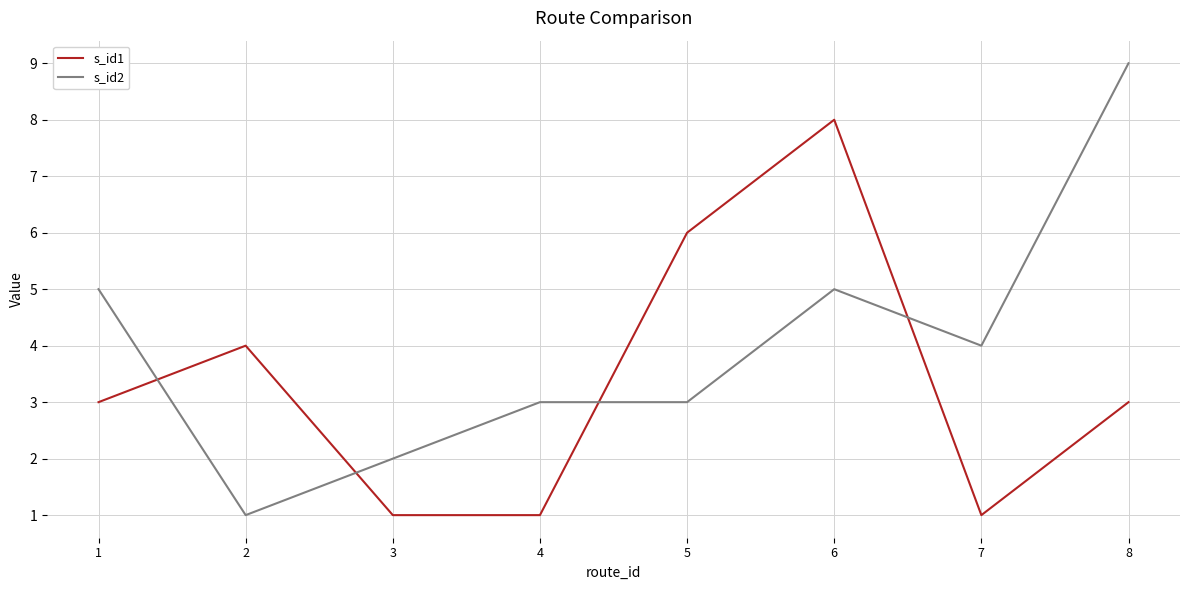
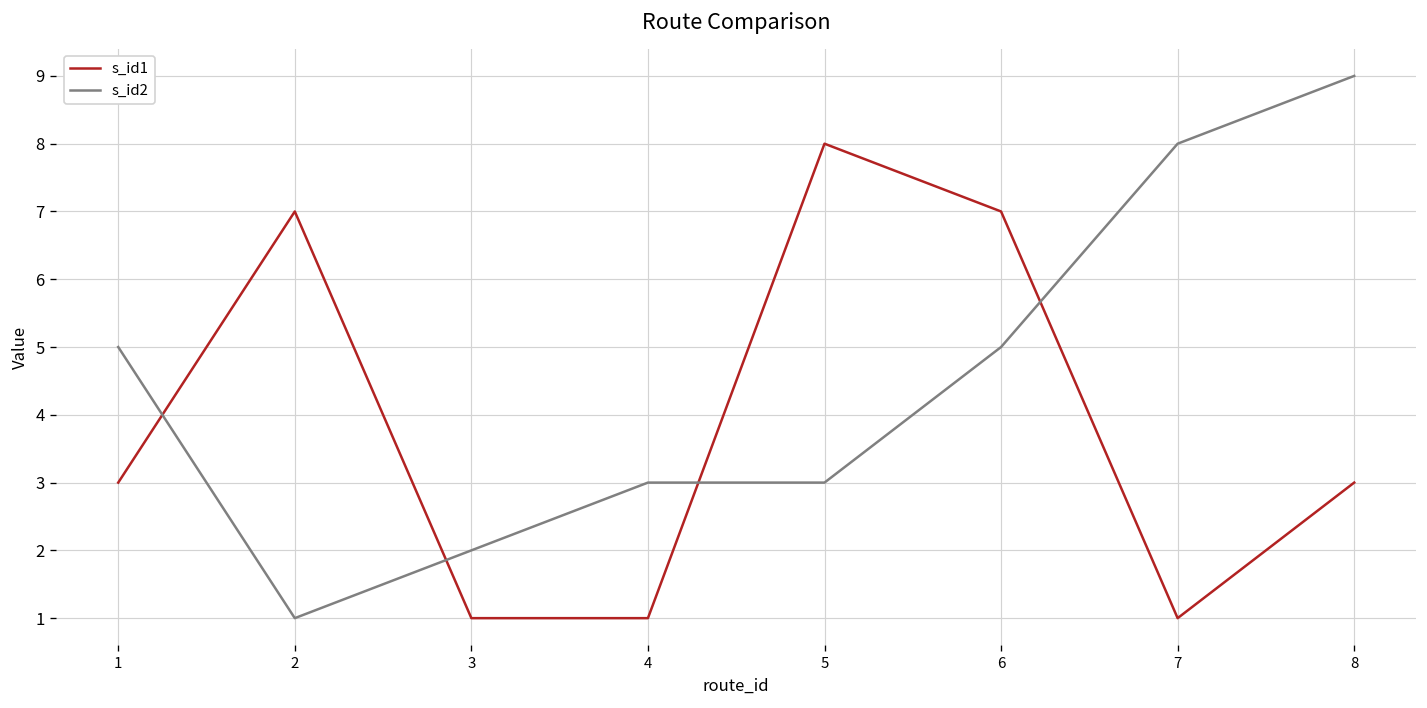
  {
    "s_id1": {
      "1": 3,
-     "2": 4,
+     "2": 7,
      "3": 1,
      "4": 1,
-     "5": 6,
-     "6": 8,
+     "5": 8,
+     "6": 7,
      "7": 1,
      "8": 3
    },
    "s_id2": {
      "1": 5,
      "2": 1,
      "3": 2,
      "4": 3,
      "5": 3,
      "6": 5,
-     "7": 4,
+     "7": 8,
      "8": 9
    }
  }
